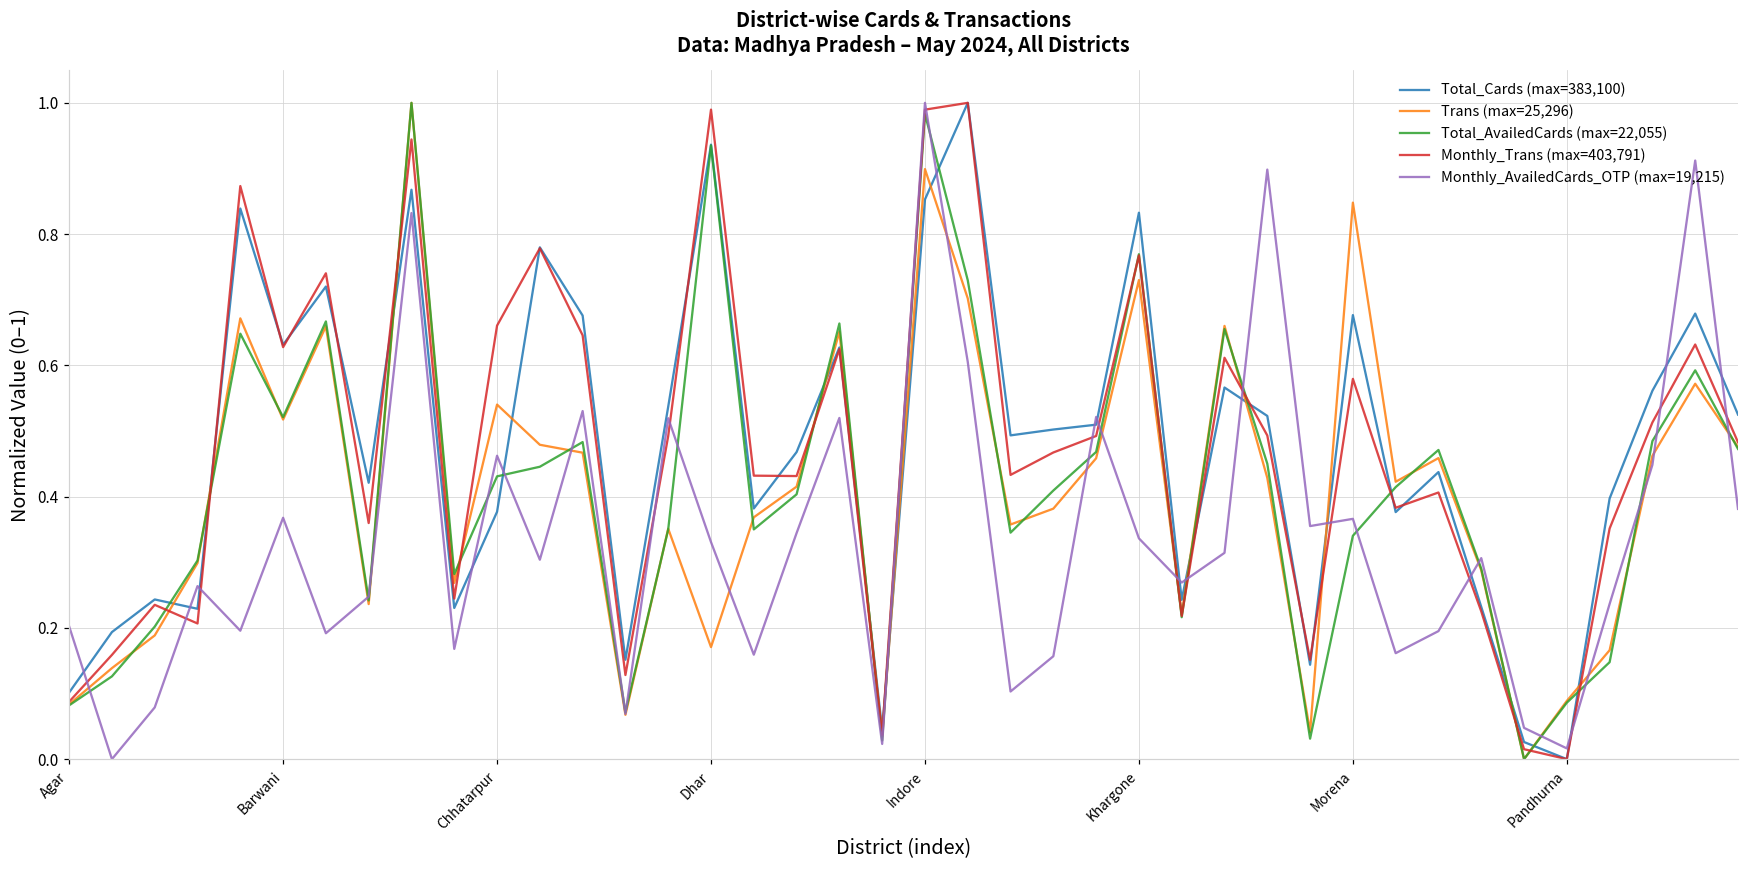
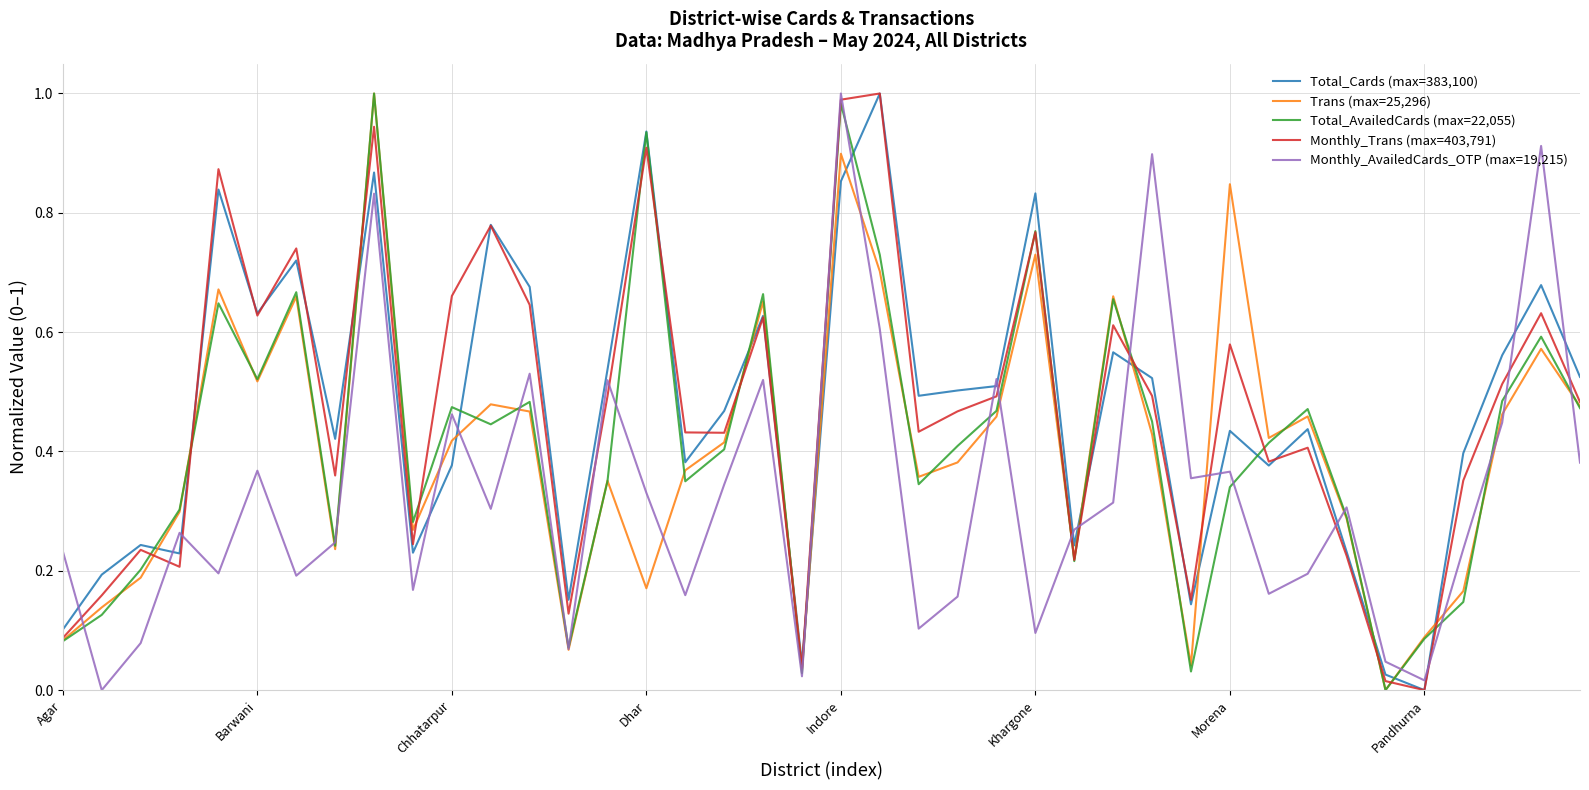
  {
    "Total_Cards (max=383,100)": {
      "Agar": 0.10,
      "Chhatarpur": 0.38,
      "Indore": 0.85,
      "Khargone": 0.83,
-     "Morena": 0.68
+     "Morena": 0.43
    },
    "Trans (max=25,296)": {
-     "Chhatarpur": 0.54,
+     "Chhatarpur": 0.42,
      "Dhar": 0.17,
      "Indore": 0.90,
      "Khargone": 0.73,
      "Morena": 0.85
    },
    "Total_AvailedCards (max=22,055)": {
-     "Chhatarpur": 0.43,
+     "Chhatarpur": 0.47,
      "Indore": 0.98,
      "Morena": 0.34
    },
    "Monthly_Trans (max=403,791)": {
      "Chhatarpur": 0.66,
-     "Dhar": 0.99,
+     "Dhar": 0.91,
      "Indore": 0.99,
      "Morena": 0.58
    },
    "Monthly_AvailedCards_OTP (max=19,215)": {
-     "Agar": 0.20,
+     "Agar": 0.23,
      "Barwani": 0.37,
      "Chhatarpur": 0.46,
      "Dhar": 0.33,
      "Indore": 1.00,
-     "Khargone": 0.34,
+     "Khargone": 0.10,
      "Morena": 0.37,
      "Pandhurna": 0.02
    }
  }
